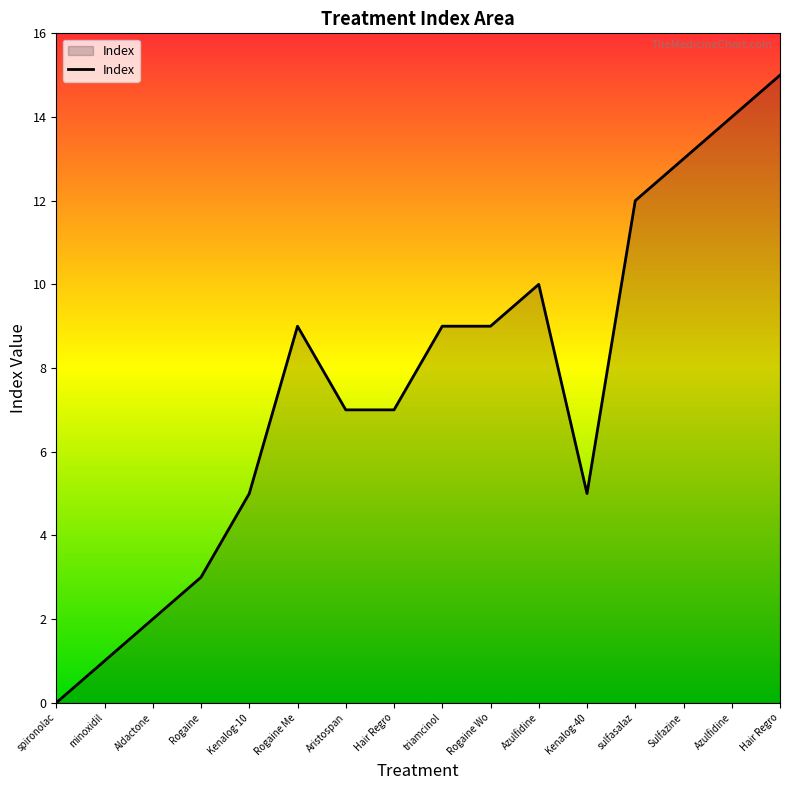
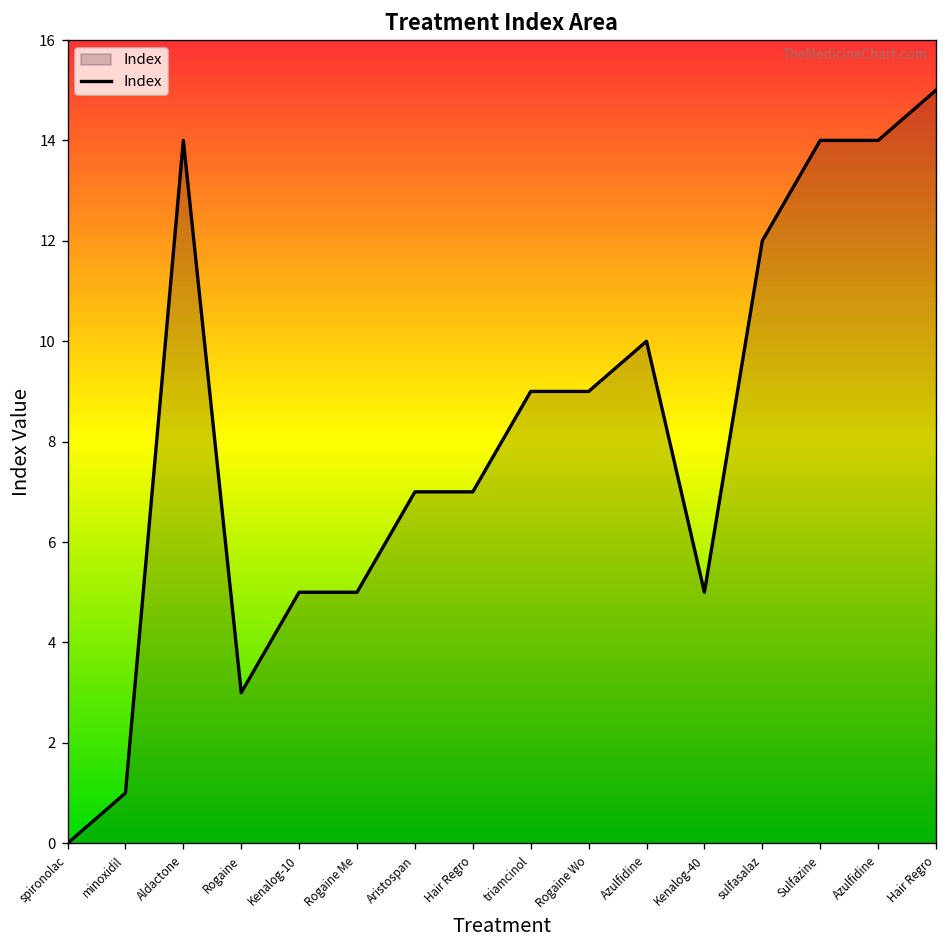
  {
    "spironolac": 0,
    "minoxidil": 1,
-   "Aldactone": 2,
+   "Aldactone": 14,
    "Rogaine": 3,
    "Kenalog-10": 5,
-   "Rogaine Me": 9,
+   "Rogaine Me": 5,
    "Aristospan": 7,
    "triamcinol": 9,
    "Rogaine Wo": 9,
    "Kenalog-40": 5,
    "sulfasalaz": 12,
-   "Sulfazine": 13
+   "Sulfazine": 14
  }
